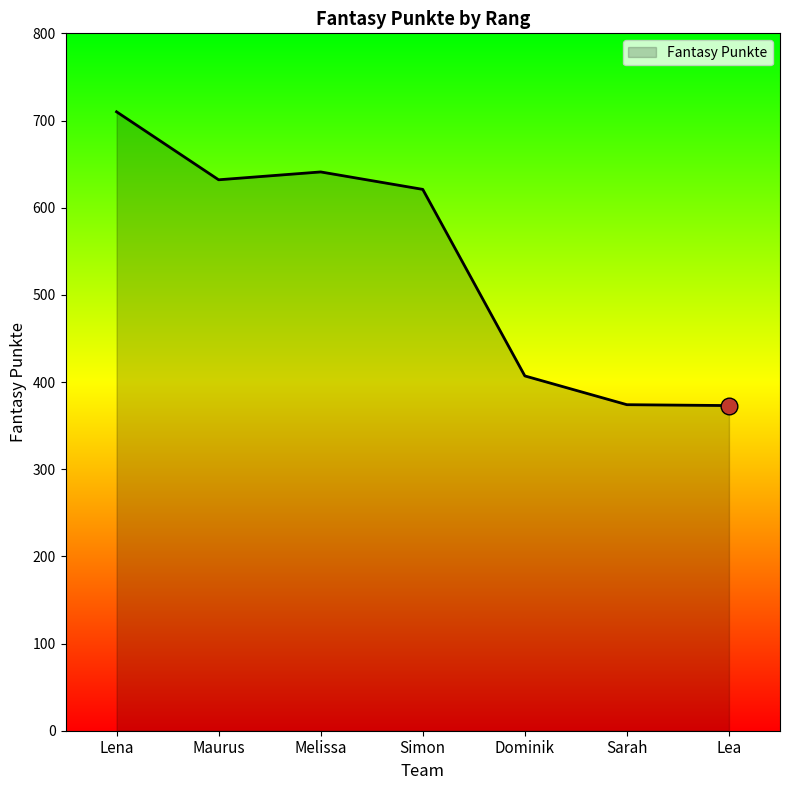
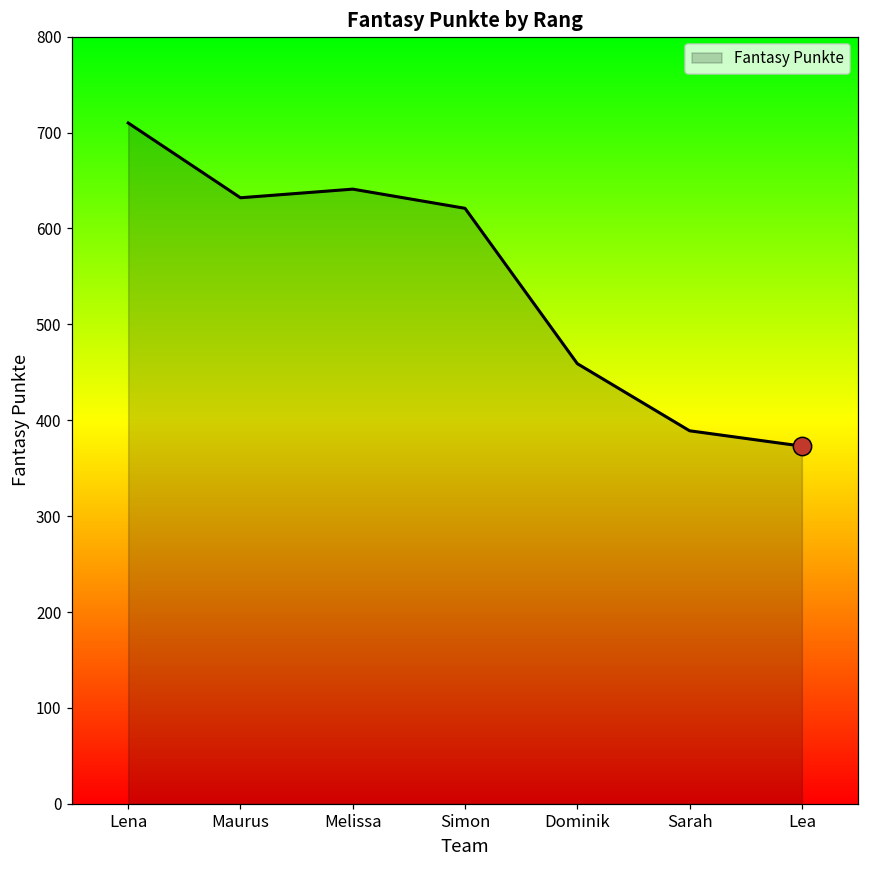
  {
    "Fantasy Punkte": {
      "Lena": 710,
      "Maurus": 630,
      "Melissa": 640,
      "Simon": 620,
-     "Dominik": 410,
-     "Sarah": 370
+     "Dominik": 460,
+     "Sarah": 390
    }
  }
